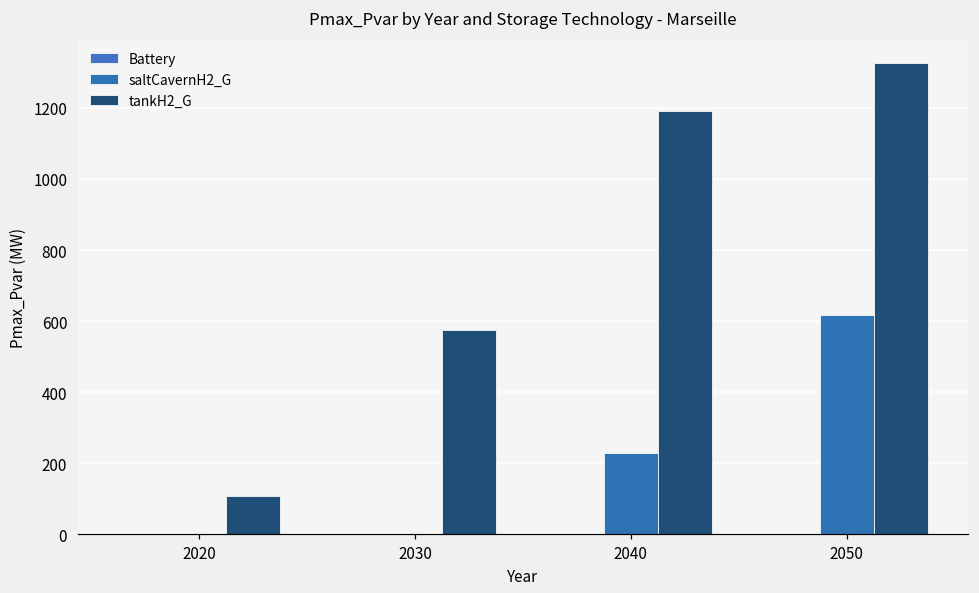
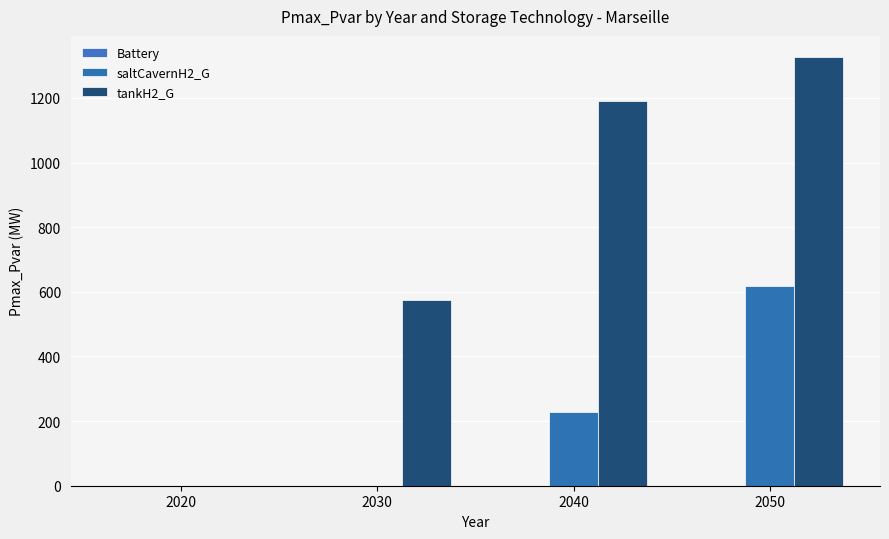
  {
    "tankH2_G": {
-     "2020": 110,
+     "2020": 0,
      "2030": 570,
      "2040": 1190,
      "2050": 1330
    }
  }
